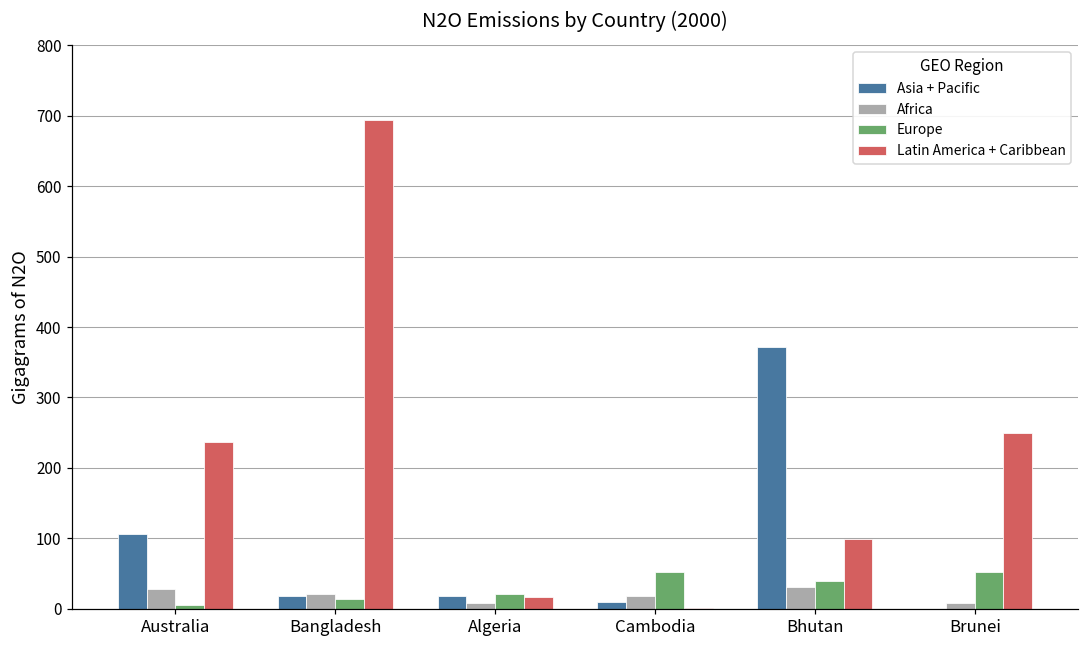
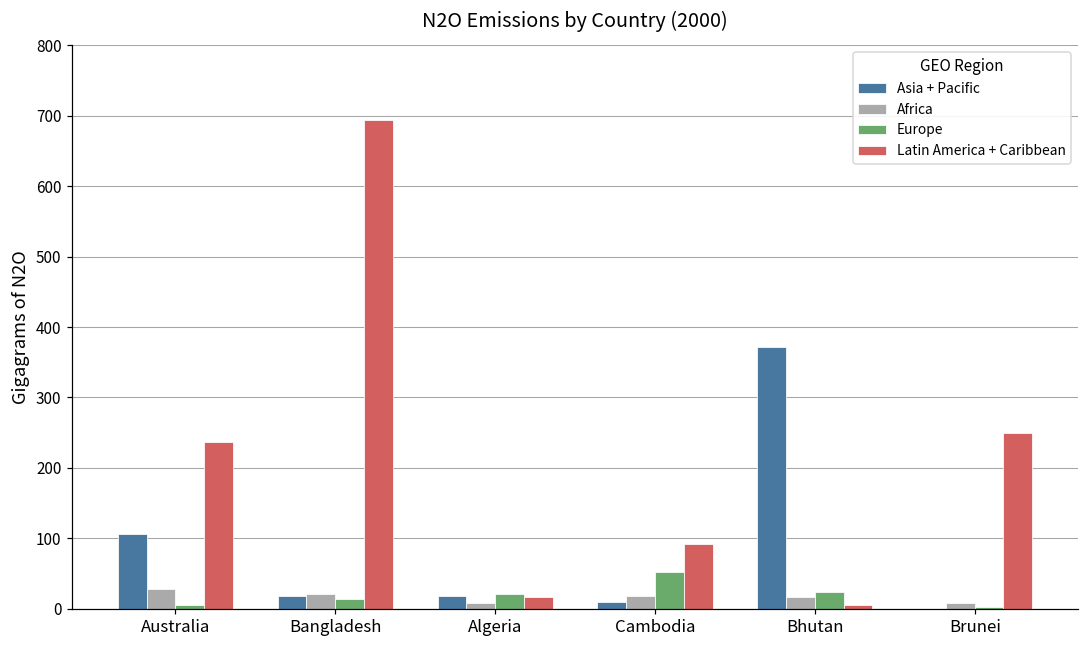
  {
    "Asia + Pacific": {
      "Australia": 110,
      "Bangladesh": 20,
      "Algeria": 20,
      "Cambodia": 10,
      "Bhutan": 370
    },
    "Africa": {
      "Australia": 30,
      "Bangladesh": 20,
      "Algeria": 10,
      "Cambodia": 20,
-     "Bhutan": 30,
+     "Bhutan": 20,
      "Brunei": 10
    },
    "Europe": {
      "Australia": 10,
      "Bangladesh": 10,
      "Algeria": 20,
      "Cambodia": 50,
-     "Bhutan": 40,
-     "Brunei": 50
+     "Bhutan": 20,
+     "Brunei": 0
    },
    "Latin America + Caribbean": {
      "Australia": 240,
      "Bangladesh": 690,
      "Algeria": 20,
-     "Cambodia": 0,
-     "Bhutan": 100,
+     "Cambodia": 90,
+     "Bhutan": 0,
      "Brunei": 250
    }
  }
